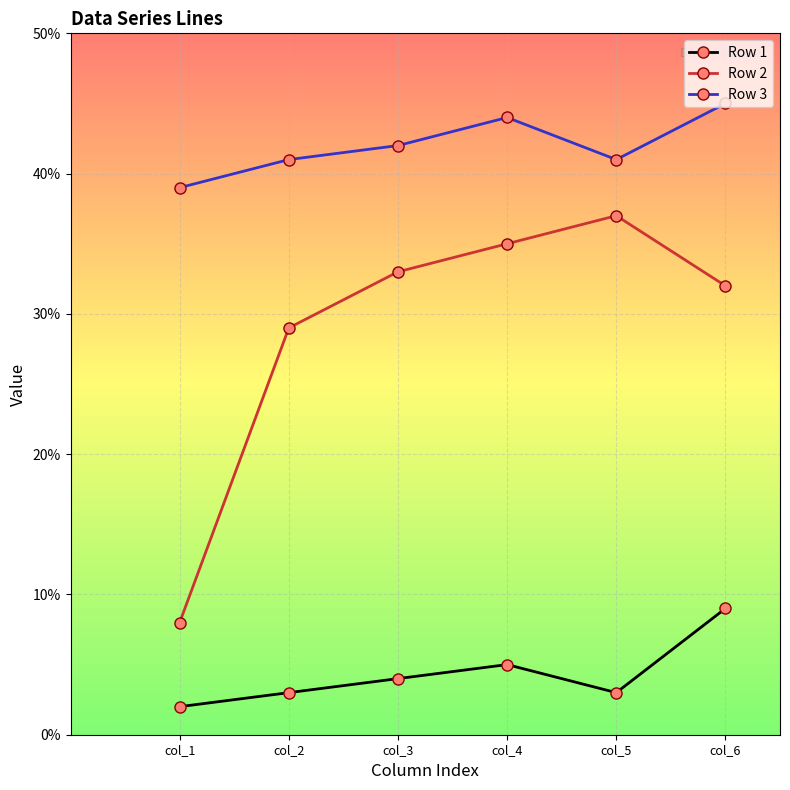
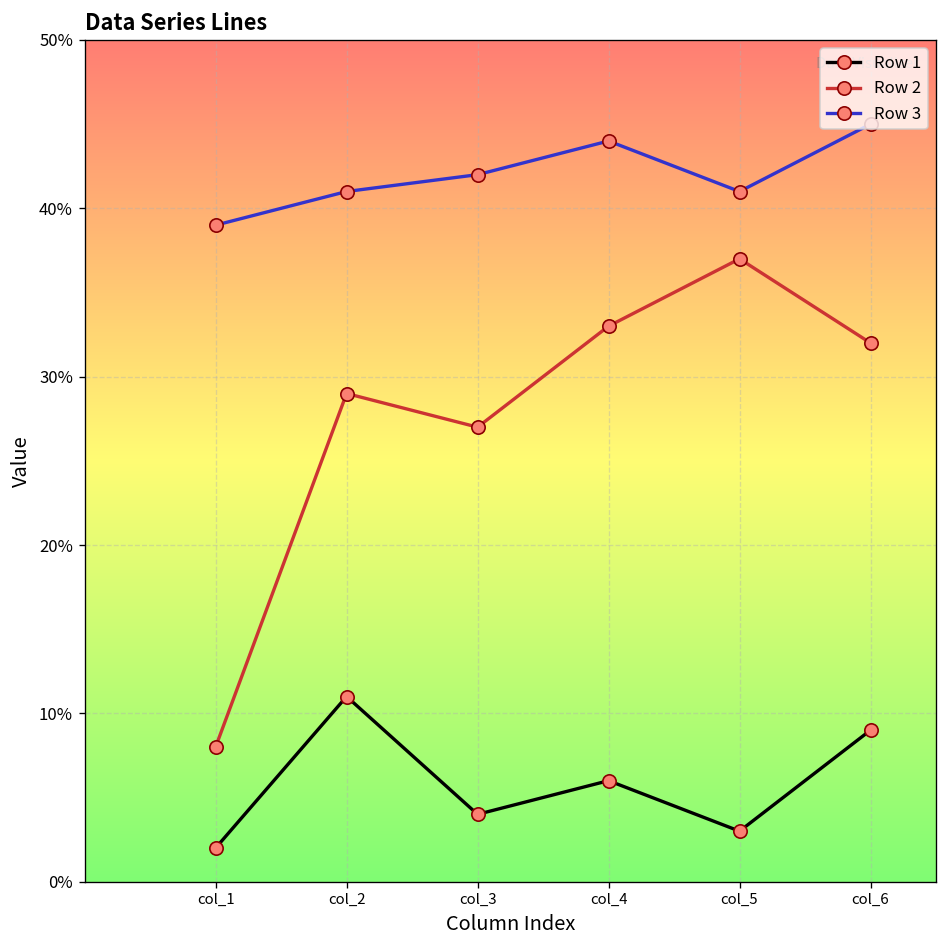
  {
    "Row 1": {
      "col_1": "2%",
-     "col_2": "3%",
+     "col_2": "11%",
      "col_3": "4%",
-     "col_4": "5%",
+     "col_4": "6%",
      "col_5": "3%",
      "col_6": "9%"
    },
    "Row 2": {
      "col_1": "8%",
      "col_2": "29%",
-     "col_3": "33%",
-     "col_4": "35%",
+     "col_3": "27%",
+     "col_4": "33%",
      "col_5": "37%",
      "col_6": "32%"
    },
    "Row 3": {
      "col_1": "39%",
      "col_2": "41%",
      "col_3": "42%",
      "col_4": "44%",
      "col_5": "41%"
    }
  }
